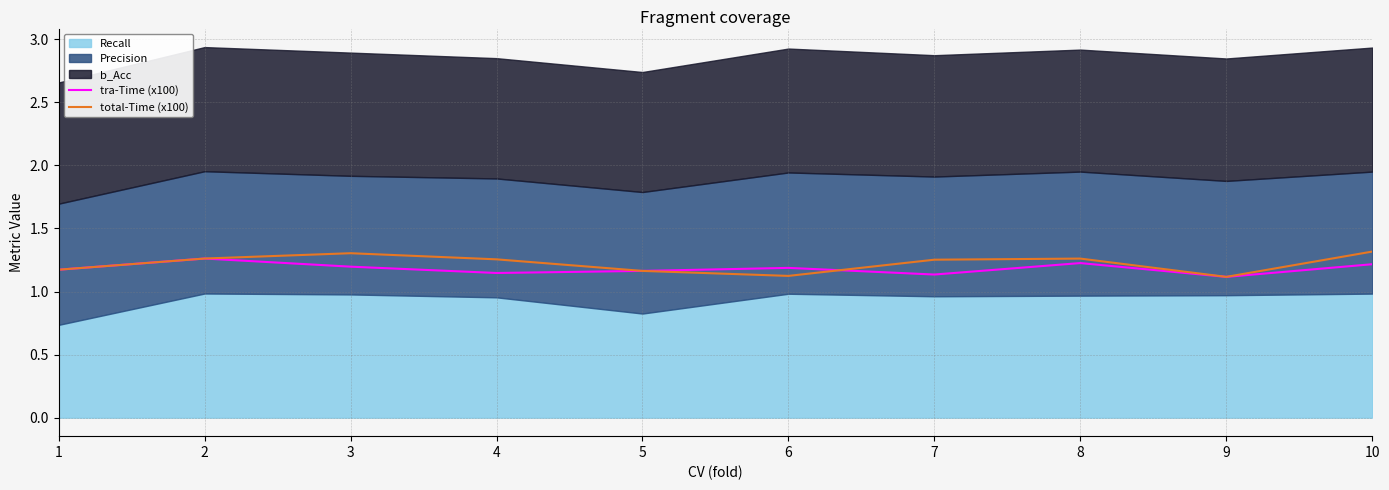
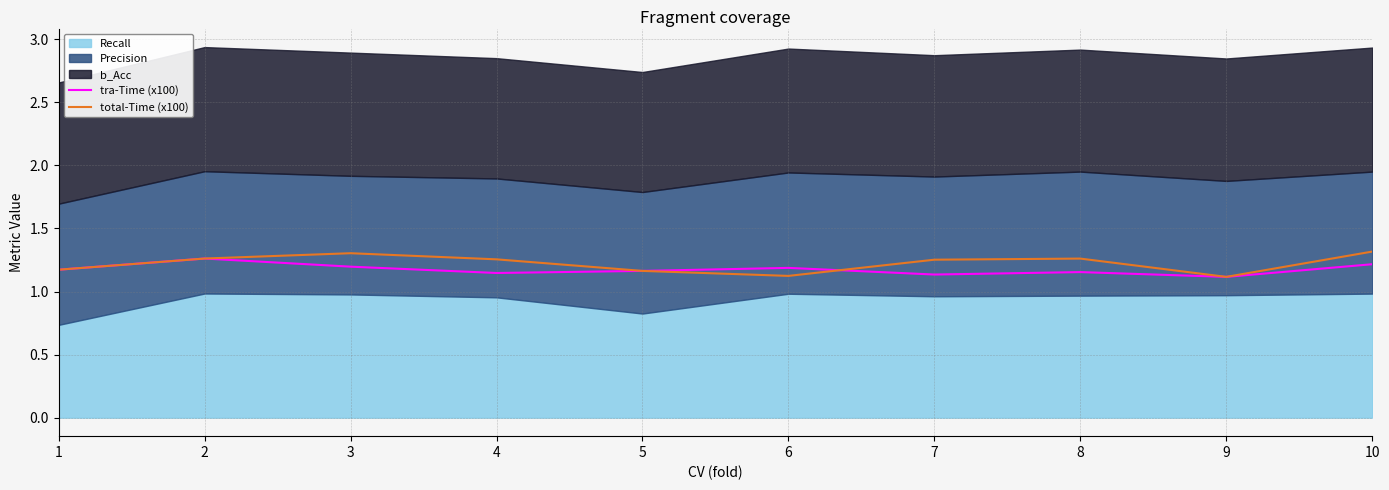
  {
    "Recall": {
      "1": 0.74,
      "2": 0.98,
      "3": 0.98,
      "4": 0.95,
      "5": 0.83,
      "6": 0.98,
      "7": 0.96,
      "8": 0.97,
      "9": 0.97,
      "10": 0.98
    },
    "tra-Time (x100)": {
      "3": 1.20,
      "4": 1.15,
      "6": 1.19,
      "7": 1.13,
-     "8": 1.23,
+     "8": 1.15,
      "10": 1.22
    },
    "Precision": {
      "1": 0.96,
      "2": 0.97,
      "3": 0.94,
      "4": 0.94,
      "5": 0.96,
      "6": 0.96,
      "7": 0.95,
      "8": 0.98,
      "9": 0.91,
      "10": 0.97
    },
    "total-Time (x100)": {
      "3": 1.30,
      "4": 1.26,
      "6": 1.12,
      "7": 1.25,
      "8": 1.26,
      "10": 1.32
    },
    "b_Acc": {
      "1": 0.96,
      "2": 0.98,
      "3": 0.98,
      "4": 0.95,
      "5": 0.95,
      "6": 0.98,
      "7": 0.96,
      "8": 0.97,
      "9": 0.97,
      "10": 0.98
    }
  }
